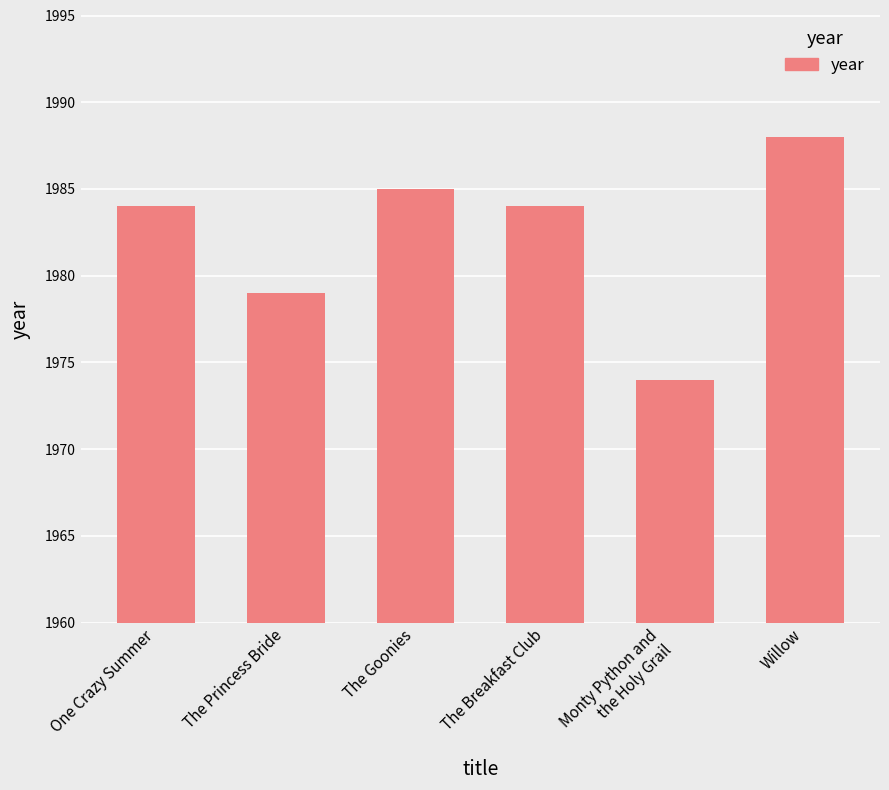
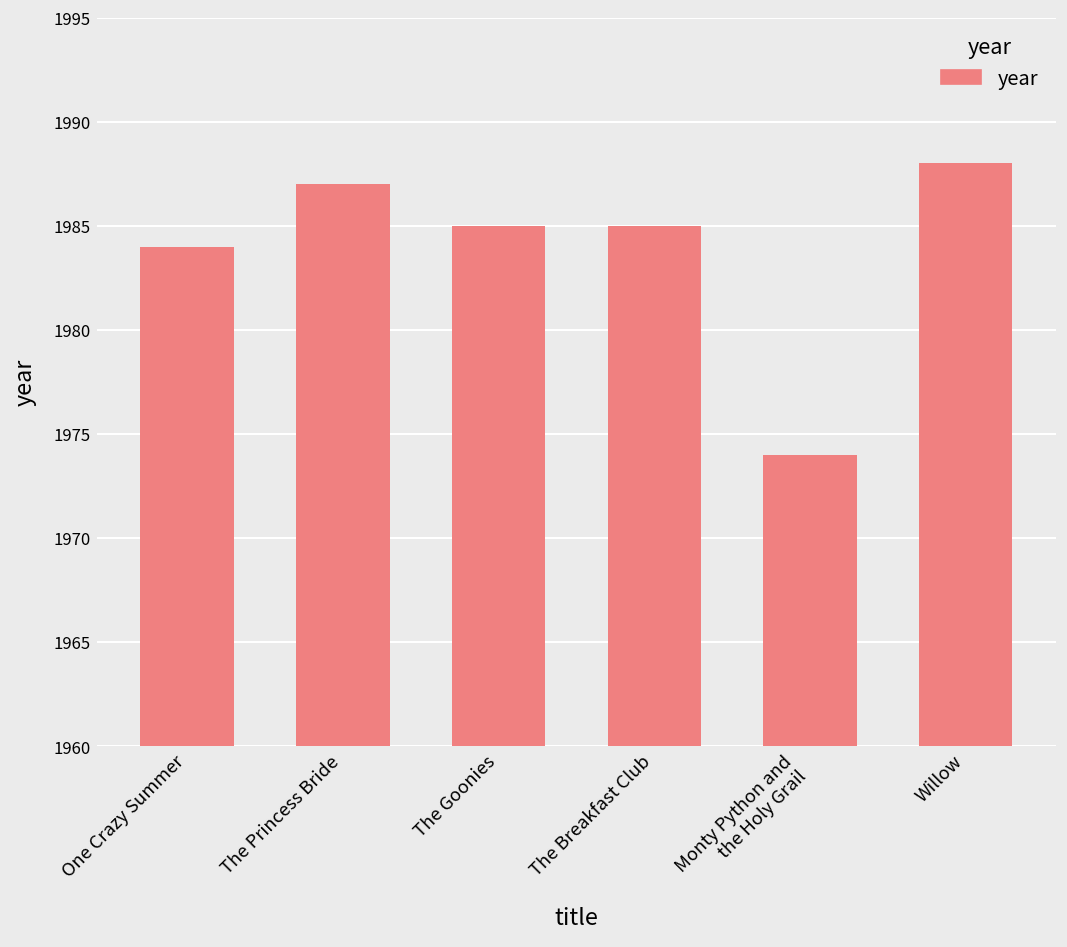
  {
    "One Crazy Summer": 1984,
-   "The Princess Bride": 1979,
+   "The Princess Bride": 1987,
    "The Goonies": 1985,
-   "The Breakfast Club": 1984,
+   "The Breakfast Club": 1985,
    "Monty Python and the Holy Grail": 1974,
    "Willow": 1988
  }
